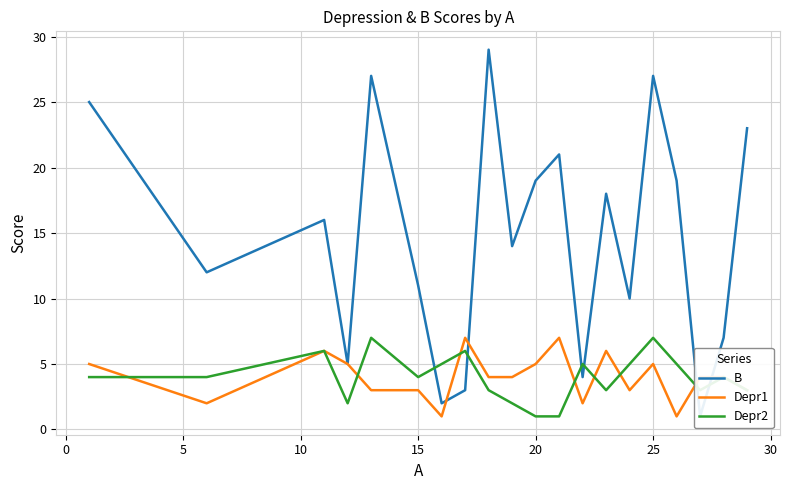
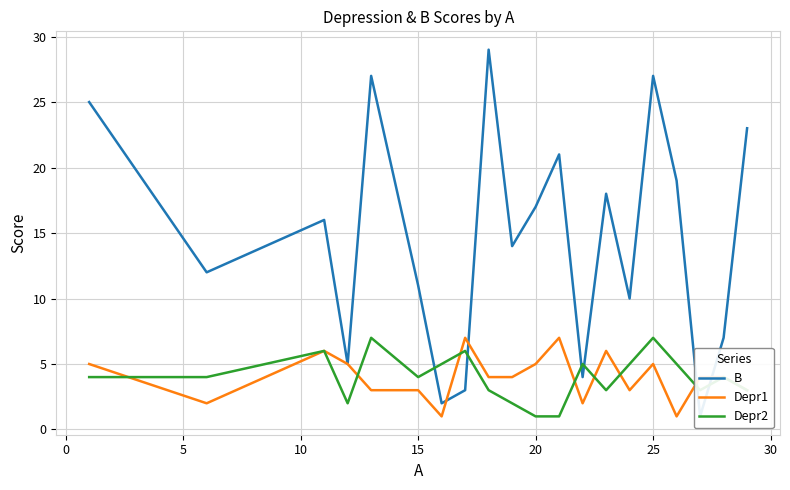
  {
    "B": {
      "15": 11,
-     "20": 19,
+     "20": 17,
      "25": 27
    },
    "Depr1": {
      "15": 3,
      "20": 5,
      "25": 5
    },
    "Depr2": {
      "15": 4,
      "20": 1,
      "25": 7
    }
  }
